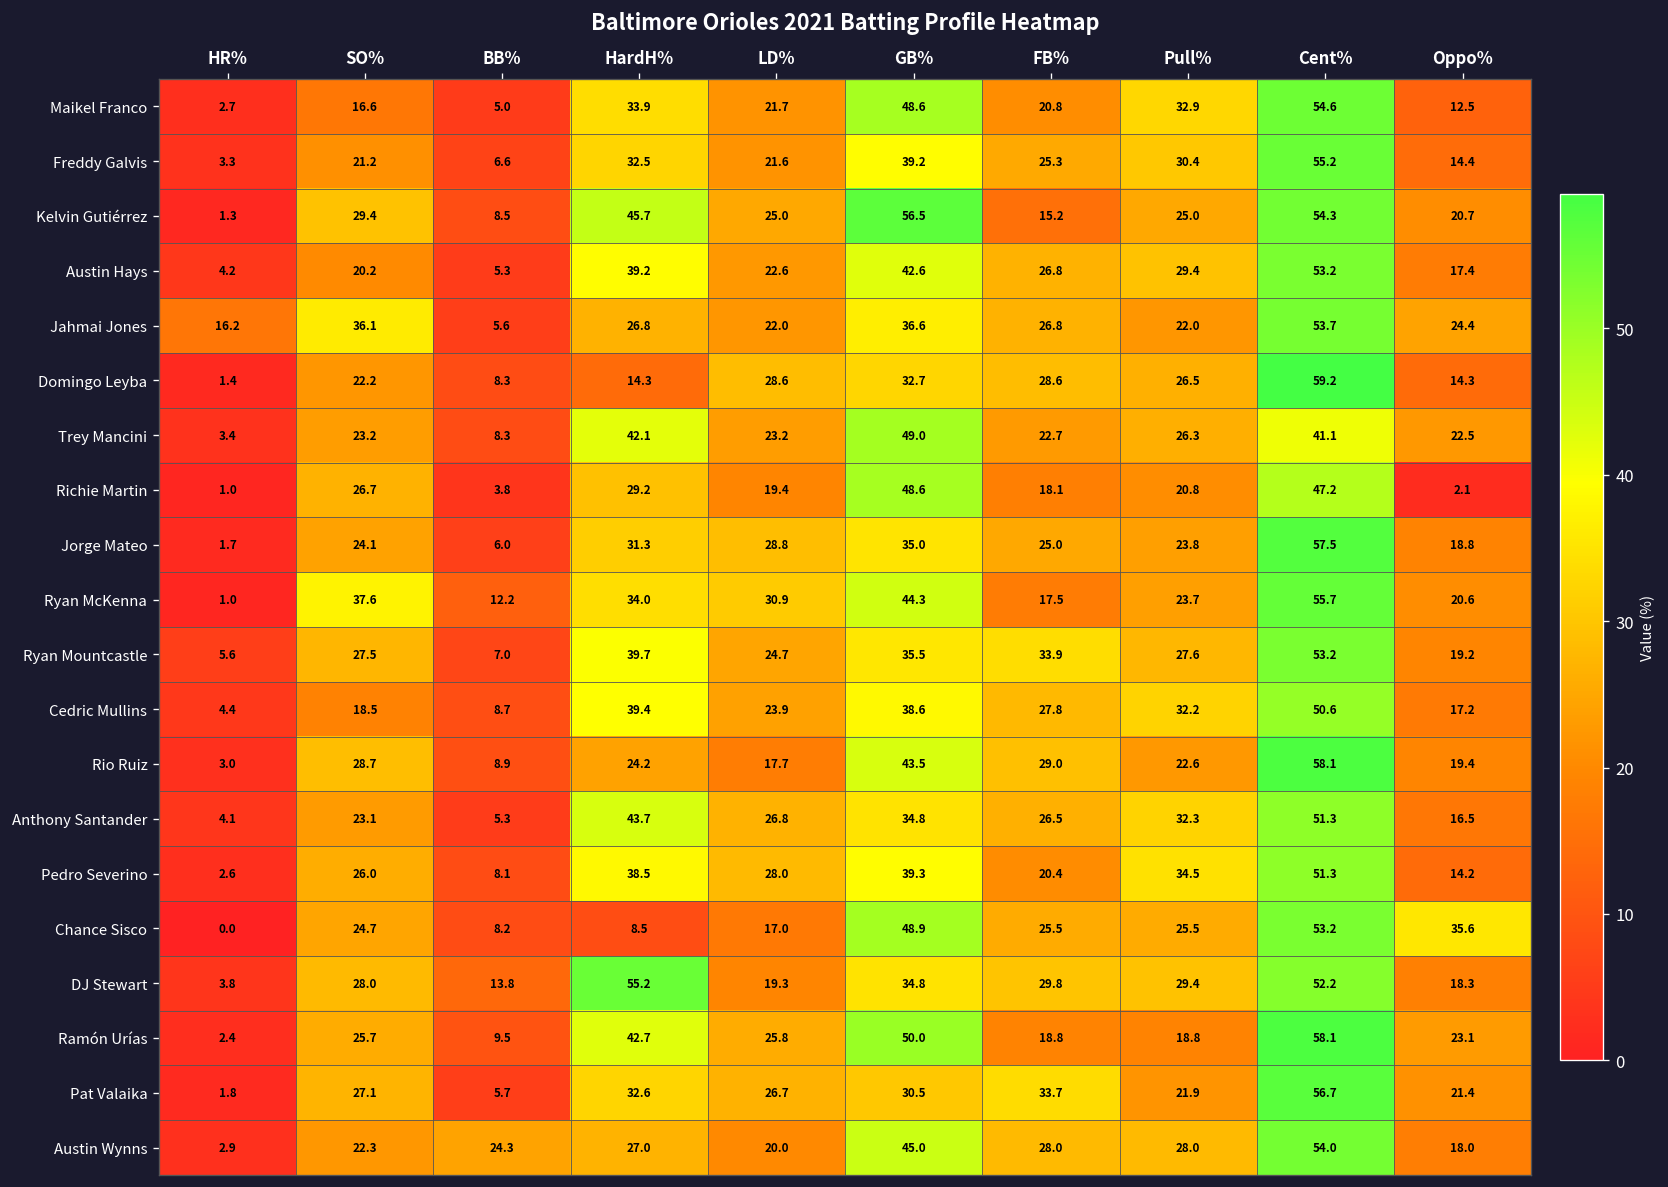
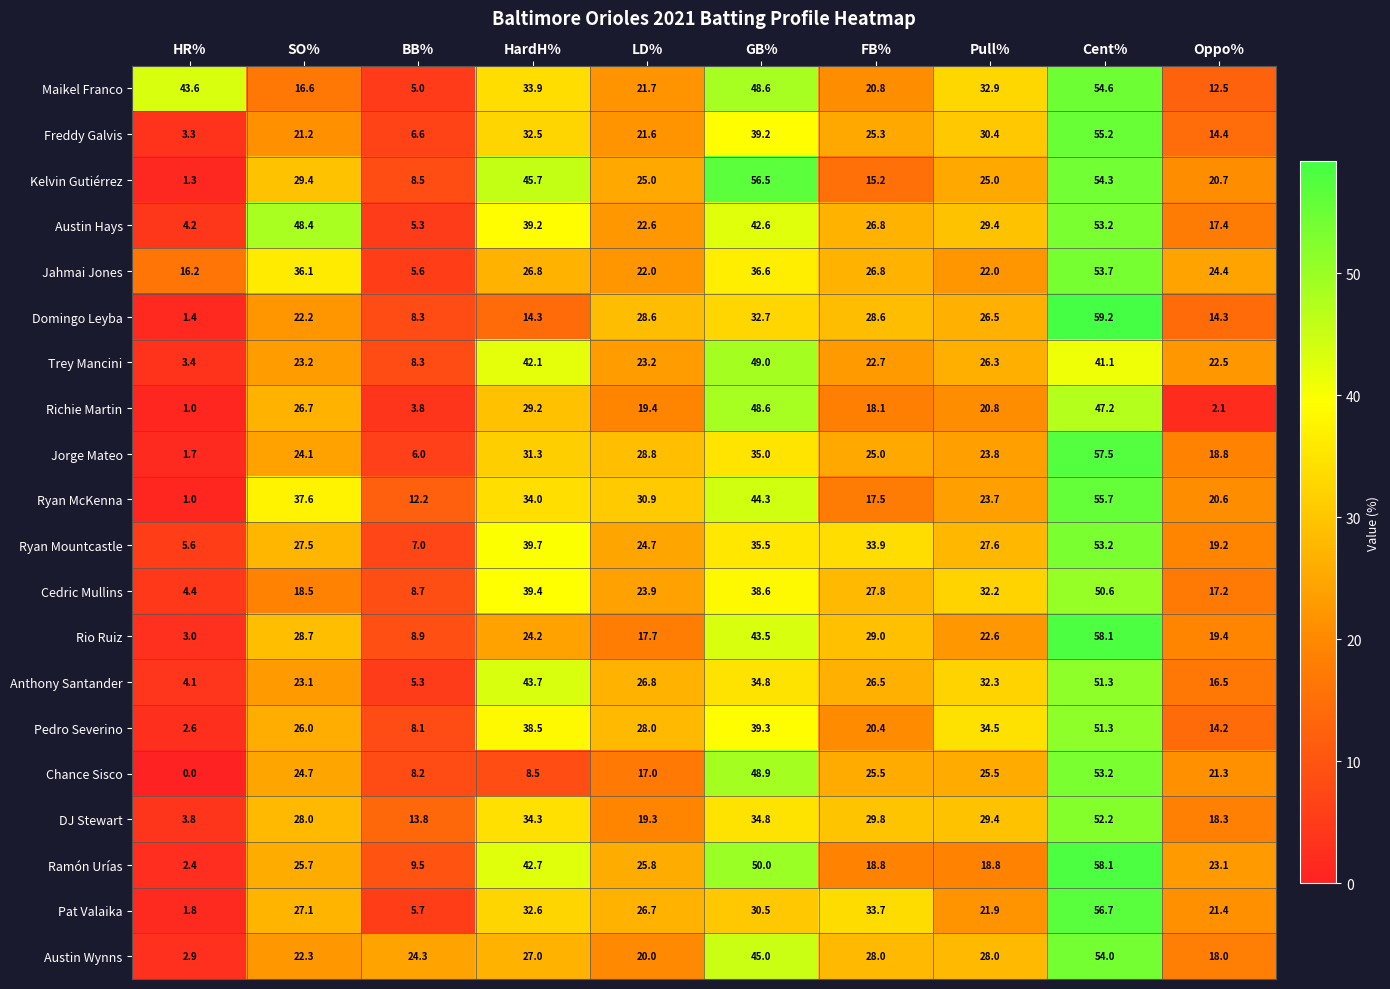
  {
    "Maikel Franco": {
-     "HR%": 2.7,
+     "HR%": 43.6,
      "SO%": 16.6,
      "BB%": 5.0,
      "HardH%": 33.9,
      "LD%": 21.7,
      "GB%": 48.6,
      "FB%": 20.8,
      "Pull%": 32.9,
      "Cent%": 54.6,
      "Oppo%": 12.5
    },
    "Freddy Galvis": {
      "HR%": 3.3,
      "SO%": 21.2,
      "BB%": 6.6,
      "HardH%": 32.5,
      "LD%": 21.6,
      "GB%": 39.2,
      "FB%": 25.3,
      "Pull%": 30.4,
      "Cent%": 55.2,
      "Oppo%": 14.4
    },
    "Kelvin Gutiérrez": {
      "HR%": 1.3,
      "SO%": 29.4,
      "BB%": 8.5,
      "HardH%": 45.7,
      "LD%": 25.0,
      "GB%": 56.5,
      "FB%": 15.2,
      "Pull%": 25.0,
      "Cent%": 54.3,
      "Oppo%": 20.7
    },
    "Austin Hays": {
      "HR%": 4.2,
-     "SO%": 20.2,
+     "SO%": 48.4,
      "BB%": 5.3,
      "HardH%": 39.2,
      "LD%": 22.6,
      "GB%": 42.6,
      "FB%": 26.8,
      "Pull%": 29.4,
      "Cent%": 53.2,
      "Oppo%": 17.4
    },
    "Jahmai Jones": {
      "HR%": 16.2,
      "SO%": 36.1,
      "BB%": 5.6,
      "HardH%": 26.8,
      "LD%": 22.0,
      "GB%": 36.6,
      "FB%": 26.8,
      "Pull%": 22.0,
      "Cent%": 53.7,
      "Oppo%": 24.4
    },
    "Domingo Leyba": {
      "HR%": 1.4,
      "SO%": 22.2,
      "BB%": 8.3,
      "HardH%": 14.3,
      "LD%": 28.6,
      "GB%": 32.7,
      "FB%": 28.6,
      "Pull%": 26.5,
      "Cent%": 59.2,
      "Oppo%": 14.3
    },
    "Trey Mancini": {
      "HR%": 3.4,
      "SO%": 23.2,
      "BB%": 8.3,
      "HardH%": 42.1,
      "LD%": 23.2,
      "GB%": 49.0,
      "FB%": 22.7,
      "Pull%": 26.3,
      "Cent%": 41.1,
      "Oppo%": 22.5
    },
    "Richie Martin": {
      "HR%": 1.0,
      "SO%": 26.7,
      "BB%": 3.8,
      "HardH%": 29.2,
      "LD%": 19.4,
      "GB%": 48.6,
      "FB%": 18.1,
      "Pull%": 20.8,
      "Cent%": 47.2,
      "Oppo%": 2.1
    },
    "Jorge Mateo": {
      "HR%": 1.7,
      "SO%": 24.1,
      "BB%": 6.0,
      "HardH%": 31.3,
      "LD%": 28.8,
      "GB%": 35.0,
      "FB%": 25.0,
      "Pull%": 23.8,
      "Cent%": 57.5,
      "Oppo%": 18.8
    },
    "Ryan McKenna": {
      "HR%": 1.0,
      "SO%": 37.6,
      "BB%": 12.2,
      "HardH%": 34.0,
      "LD%": 30.9,
      "GB%": 44.3,
      "FB%": 17.5,
      "Pull%": 23.7,
      "Cent%": 55.7,
      "Oppo%": 20.6
    },
    "Ryan Mountcastle": {
      "HR%": 5.6,
      "SO%": 27.5,
      "BB%": 7.0,
      "HardH%": 39.7,
      "LD%": 24.7,
      "GB%": 35.5,
      "FB%": 33.9,
      "Pull%": 27.6,
      "Cent%": 53.2,
      "Oppo%": 19.2
    },
    "Cedric Mullins": {
      "HR%": 4.4,
      "SO%": 18.5,
      "BB%": 8.7,
      "HardH%": 39.4,
      "LD%": 23.9,
      "GB%": 38.6,
      "FB%": 27.8,
      "Pull%": 32.2,
      "Cent%": 50.6,
      "Oppo%": 17.2
    },
    "Rio Ruiz": {
      "HR%": 3.0,
      "SO%": 28.7,
      "BB%": 8.9,
      "HardH%": 24.2,
      "LD%": 17.7,
      "GB%": 43.5,
      "FB%": 29.0,
      "Pull%": 22.6,
      "Cent%": 58.1,
      "Oppo%": 19.4
    },
    "Anthony Santander": {
      "HR%": 4.1,
      "SO%": 23.1,
      "BB%": 5.3,
      "HardH%": 43.7,
      "LD%": 26.8,
      "GB%": 34.8,
      "FB%": 26.5,
      "Pull%": 32.3,
      "Cent%": 51.3,
      "Oppo%": 16.5
    },
    "Pedro Severino": {
      "HR%": 2.6,
      "SO%": 26.0,
      "BB%": 8.1,
      "HardH%": 38.5,
      "LD%": 28.0,
      "GB%": 39.3,
      "FB%": 20.4,
      "Pull%": 34.5,
      "Cent%": 51.3,
      "Oppo%": 14.2
    },
    "Chance Sisco": {
      "HR%": 0.0,
      "SO%": 24.7,
      "BB%": 8.2,
      "HardH%": 8.5,
      "LD%": 17.0,
      "GB%": 48.9,
      "FB%": 25.5,
      "Pull%": 25.5,
      "Cent%": 53.2,
-     "Oppo%": 35.6
+     "Oppo%": 21.3
    },
    "DJ Stewart": {
      "HR%": 3.8,
      "SO%": 28.0,
      "BB%": 13.8,
-     "HardH%": 55.2,
+     "HardH%": 34.3,
      "LD%": 19.3,
      "GB%": 34.8,
      "FB%": 29.8,
      "Pull%": 29.4,
      "Cent%": 52.2,
      "Oppo%": 18.3
    },
    "Ramón Urías": {
      "HR%": 2.4,
      "SO%": 25.7,
      "BB%": 9.5,
      "HardH%": 42.7,
      "LD%": 25.8,
      "GB%": 50.0,
      "FB%": 18.8,
      "Pull%": 18.8,
      "Cent%": 58.1,
      "Oppo%": 23.1
    },
    "Pat Valaika": {
      "HR%": 1.8,
      "SO%": 27.1,
      "BB%": 5.7,
      "HardH%": 32.6,
      "LD%": 26.7,
      "GB%": 30.5,
      "FB%": 33.7,
      "Pull%": 21.9,
      "Cent%": 56.7,
      "Oppo%": 21.4
    },
    "Austin Wynns": {
      "HR%": 2.9,
      "SO%": 22.3,
      "BB%": 24.3,
      "HardH%": 27.0,
      "LD%": 20.0,
      "GB%": 45.0,
      "FB%": 28.0,
      "Pull%": 28.0,
      "Cent%": 54.0,
      "Oppo%": 18.0
    }
  }
